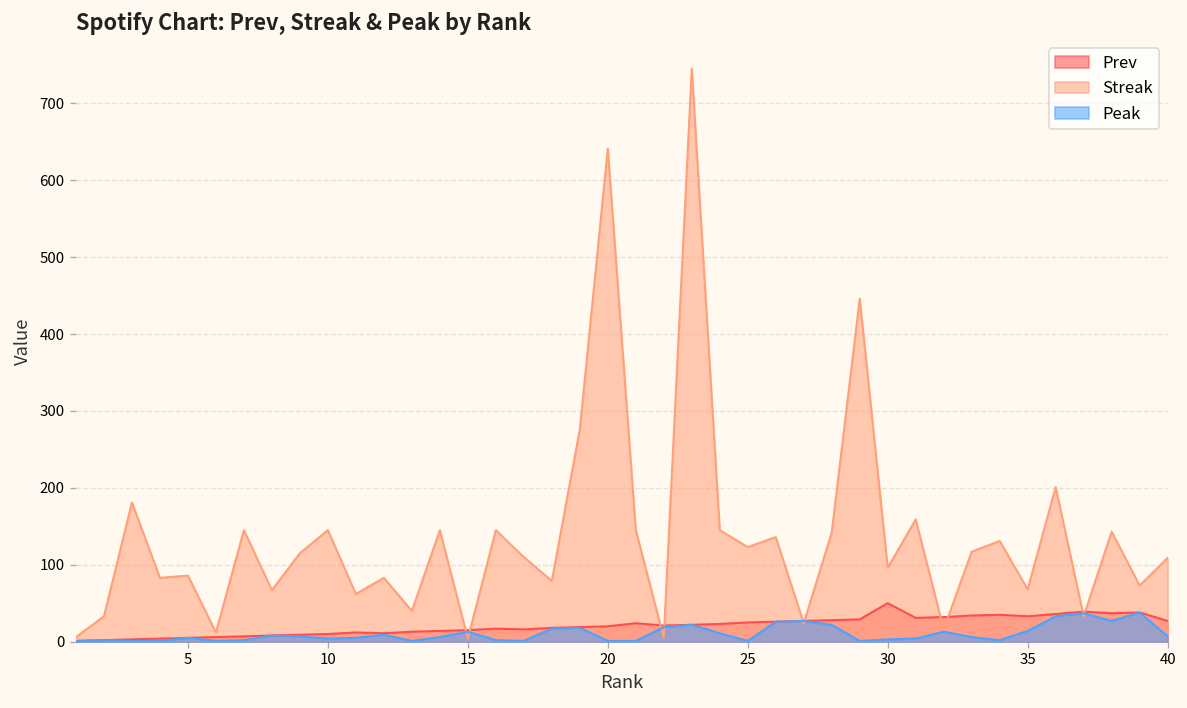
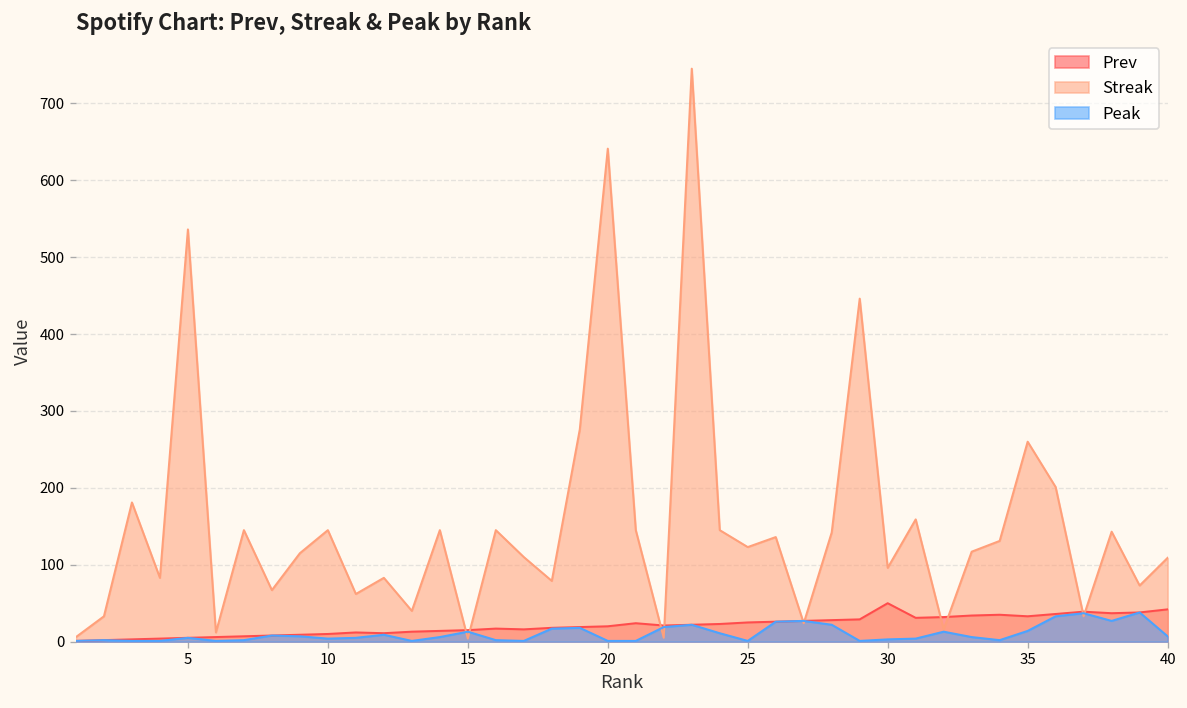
  {
    "Prev": {
      "10": 10,
      "20": 20,
      "25": 30,
      "30": 50,
      "35": 30,
-     "40": 30
+     "40": 40
    },
    "Streak": {
-     "5": 90,
+     "5": 540,
      "10": 150,
      "15": 0,
      "20": 640,
      "25": 120,
      "30": 100,
-     "35": 70,
+     "35": 260,
      "40": 110
    },
    "Peak": {
      "10": 0,
      "20": 0,
      "25": 0,
      "30": 0,
      "35": 10,
      "40": 10
    }
  }
